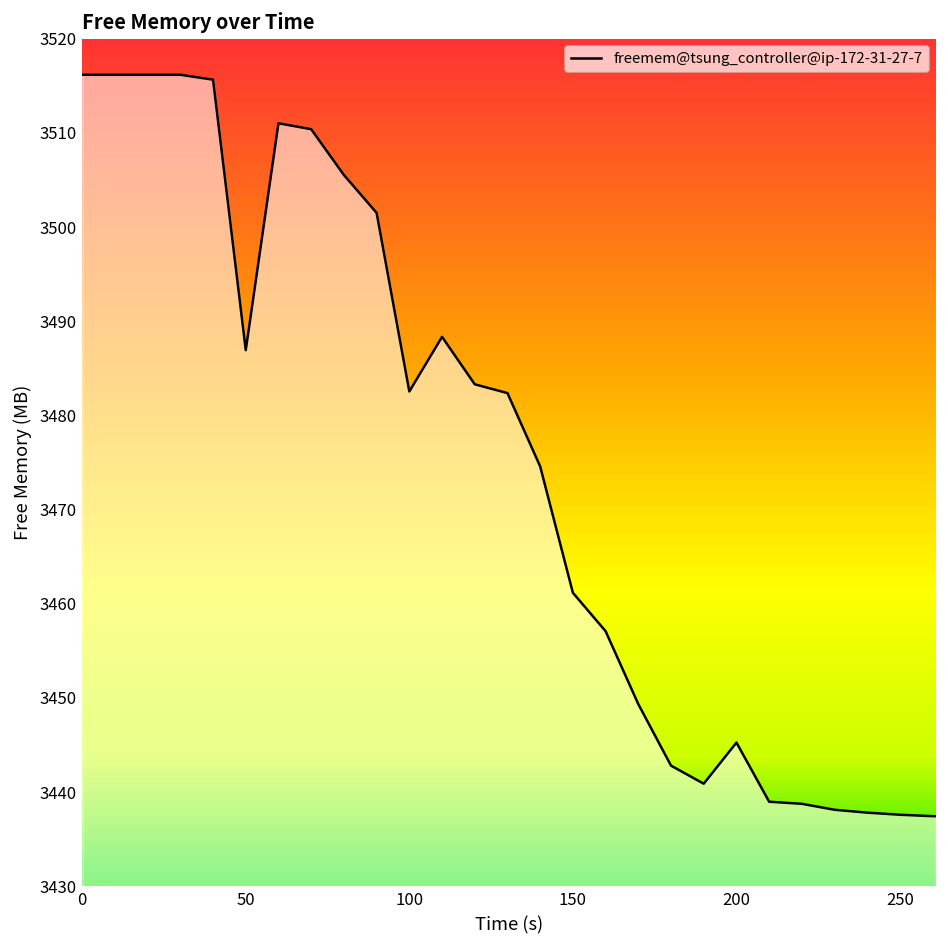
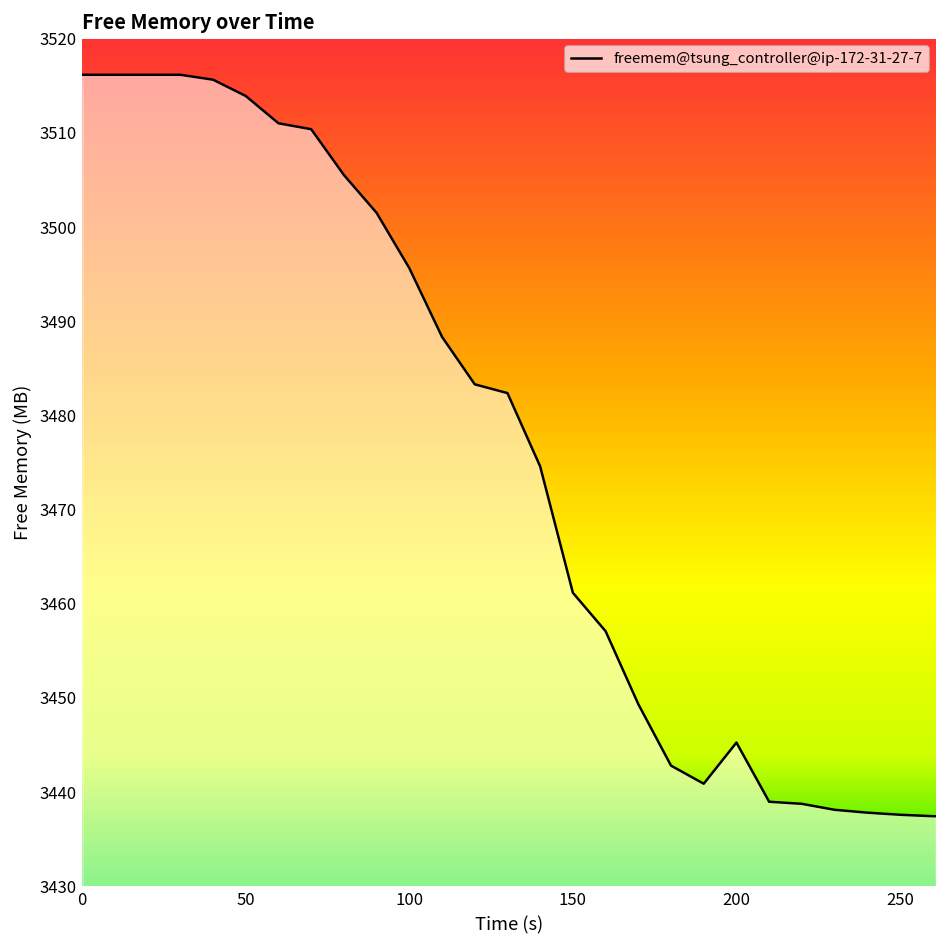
  {
    "0": 3516,
-   "50": 3487,
-   "100": 3483,
+   "50": 3514,
+   "100": 3496,
    "150": 3461,
    "200": 3445,
    "250": 3438
  }
